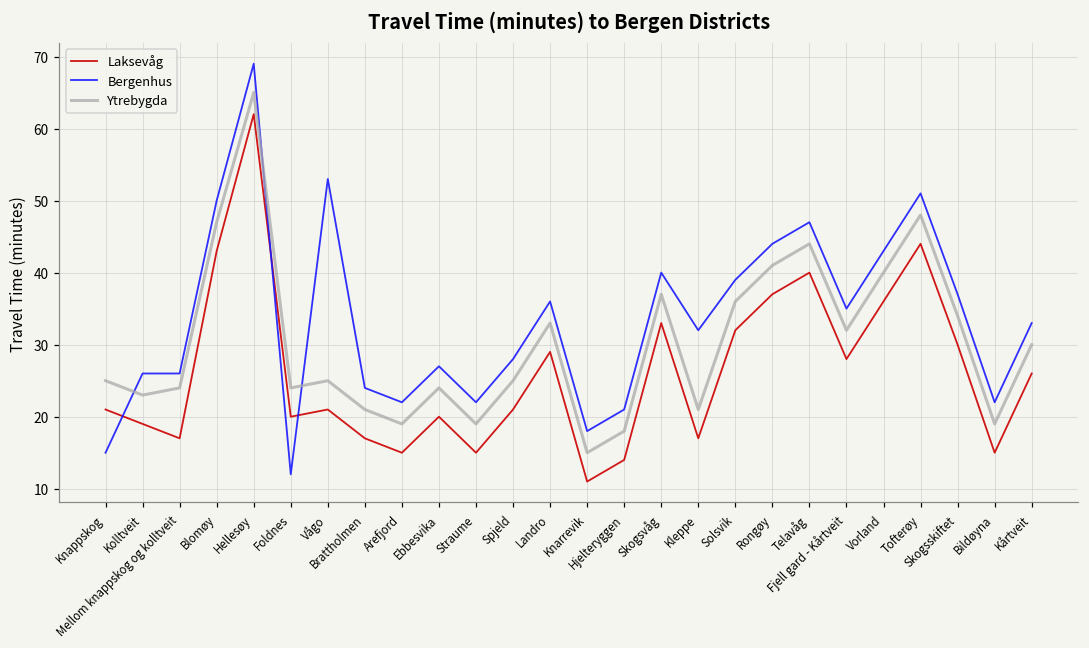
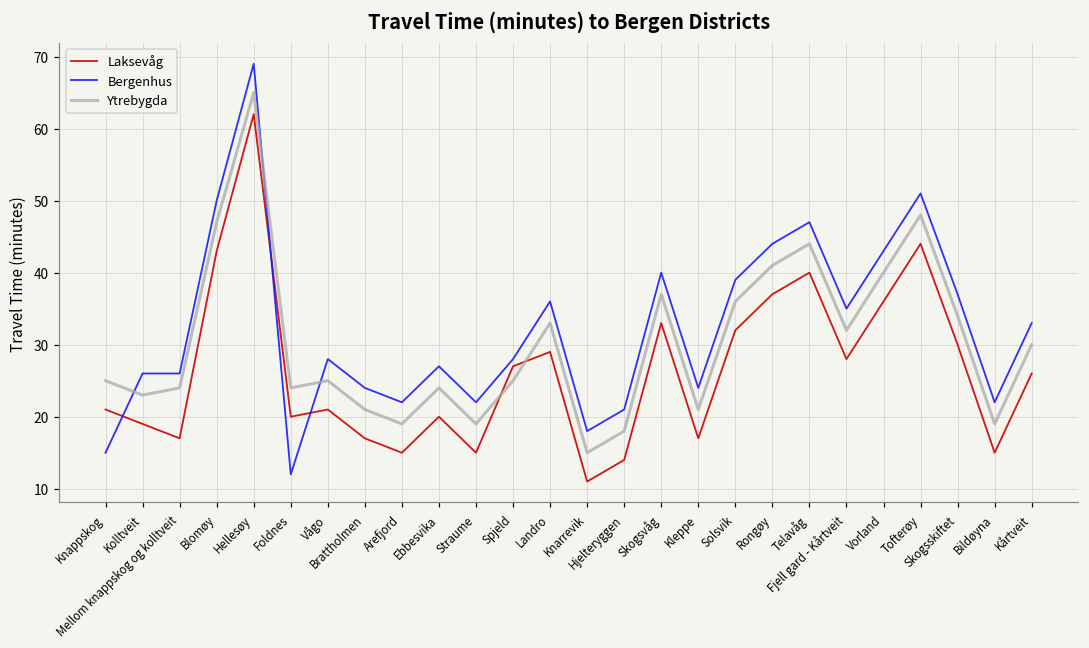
  {
    "Laksevåg": {
      "Knappskog": 21,
      "Kolltveit": 19,
      "Mellom knappskog og kolltveit": 17,
      "Blomøy": 43,
      "Hellesøy": 62,
      "Foldnes": 20,
      "Vågo": 21,
      "Brattholmen": 17,
      "Arefjord": 15,
      "Ebbesvika": 20,
      "Straume": 15,
-     "Spjeld": 21,
+     "Spjeld": 27,
      "Landro": 29,
      "Knarrevik": 11,
      "Hjelteryggen": 14,
      "Skogsvåg": 33,
      "Kleppe": 17,
      "Solsvik": 32,
      "Rongøy": 37,
      "Telavåg": 40,
      "Fjell gard - Kårtveit": 28,
      "Vorland": 36,
      "Tofterøy": 44,
      "Skogsskiftet": 30,
      "Bildøyna": 15,
      "Kårtveit": 26
    },
    "Bergenhus": {
      "Knappskog": 15,
      "Kolltveit": 26,
      "Mellom knappskog og kolltveit": 26,
      "Blomøy": 50,
      "Hellesøy": 69,
      "Foldnes": 12,
-     "Vågo": 53,
+     "Vågo": 28,
      "Brattholmen": 24,
      "Arefjord": 22,
      "Ebbesvika": 27,
      "Straume": 22,
      "Spjeld": 28,
      "Landro": 36,
      "Knarrevik": 18,
      "Hjelteryggen": 21,
      "Skogsvåg": 40,
-     "Kleppe": 32,
+     "Kleppe": 24,
      "Solsvik": 39,
      "Rongøy": 44,
      "Telavåg": 47,
      "Fjell gard - Kårtveit": 35,
      "Vorland": 43,
      "Tofterøy": 51,
      "Skogsskiftet": 37,
      "Bildøyna": 22,
      "Kårtveit": 33
    },
    "Ytrebygda": {
      "Knappskog": 25,
      "Kolltveit": 23,
      "Mellom knappskog og kolltveit": 24,
      "Blomøy": 47,
      "Hellesøy": 65,
      "Foldnes": 24,
      "Vågo": 25,
      "Brattholmen": 21,
      "Arefjord": 19,
      "Ebbesvika": 24,
      "Straume": 19,
      "Spjeld": 25,
      "Landro": 33,
      "Knarrevik": 15,
      "Hjelteryggen": 18,
      "Skogsvåg": 37,
      "Kleppe": 21,
      "Solsvik": 36,
      "Rongøy": 41,
      "Telavåg": 44,
      "Fjell gard - Kårtveit": 32,
      "Vorland": 40,
      "Tofterøy": 48,
      "Skogsskiftet": 34,
      "Bildøyna": 19,
      "Kårtveit": 30
    }
  }
